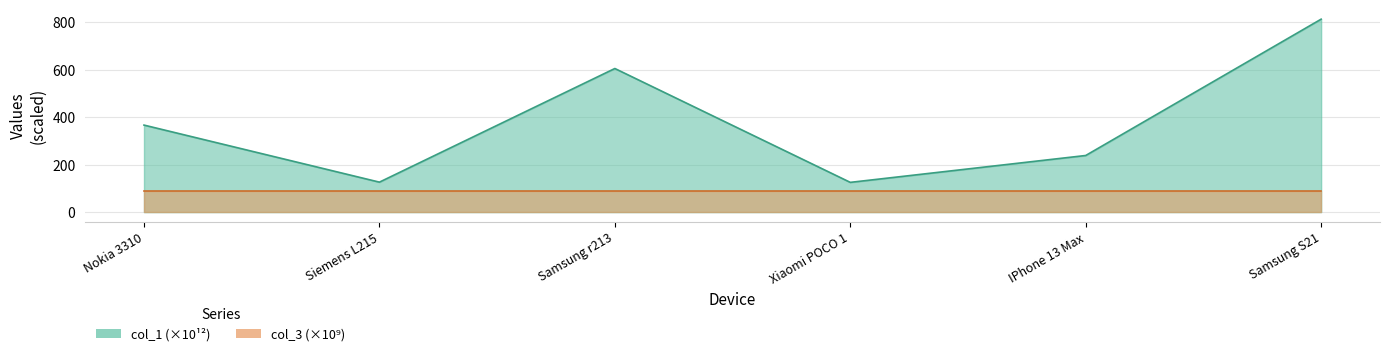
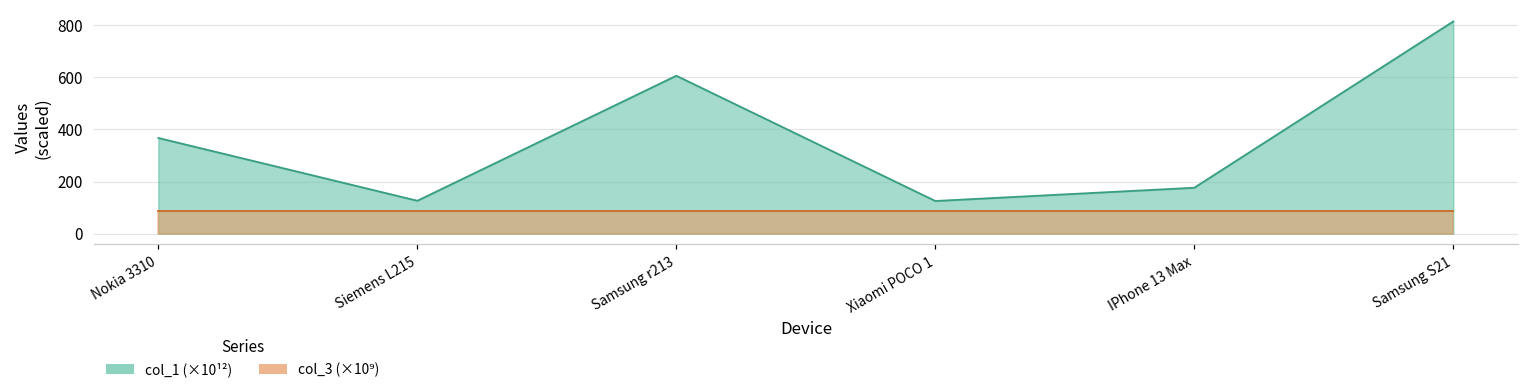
  {
    "col_1 (×10¹²)": {
      "Nokia 3310": 370,
      "Siemens L215": 130,
      "Samsung r213": 610,
      "Xiaomi POCO 1": 130,
-     "IPhone 13 Max": 240,
+     "IPhone 13 Max": 180,
      "Samsung S21": 810
    },
    "col_3 (×10⁹)": {
      "Nokia 3310": 90,
      "Siemens L215": 90,
      "Samsung r213": 90,
      "Xiaomi POCO 1": 90,
      "IPhone 13 Max": 90,
      "Samsung S21": 90
    }
  }
